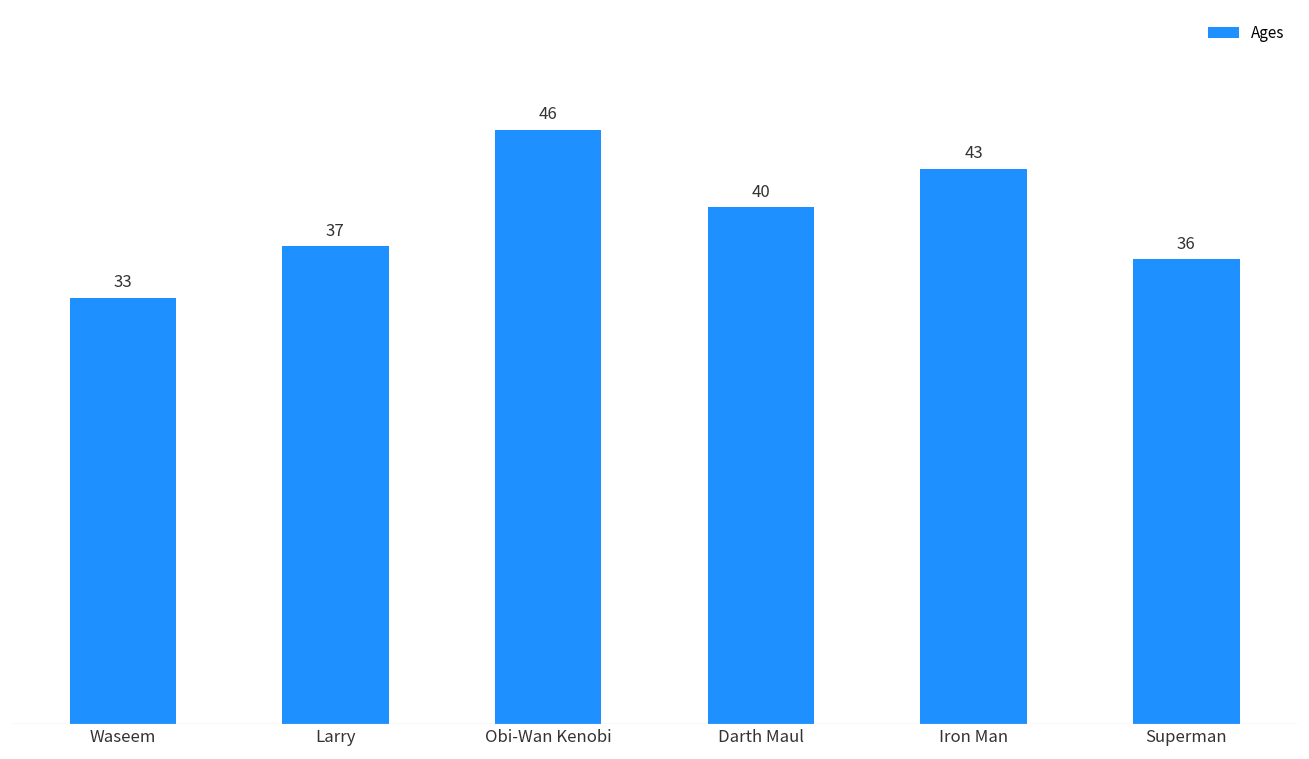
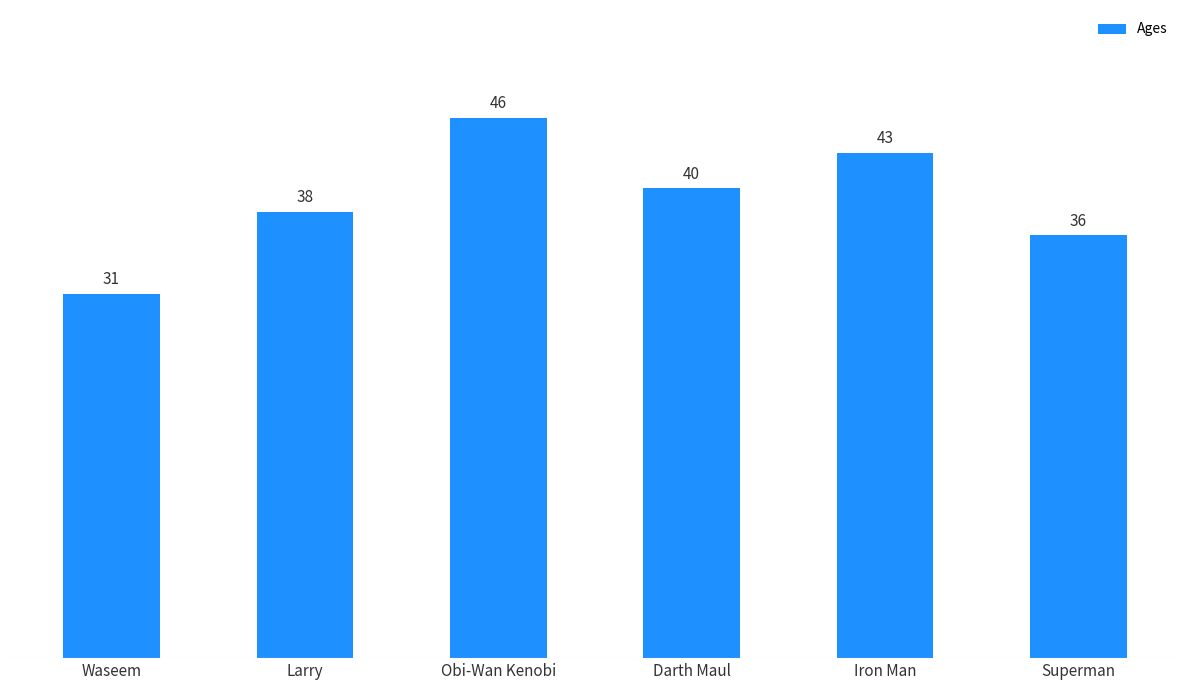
  {
-   "Waseem": 33,
-   "Larry": 37,
+   "Waseem": 31,
+   "Larry": 38,
    "Obi-Wan Kenobi": 46,
    "Darth Maul": 40,
    "Iron Man": 43,
    "Superman": 36
  }
